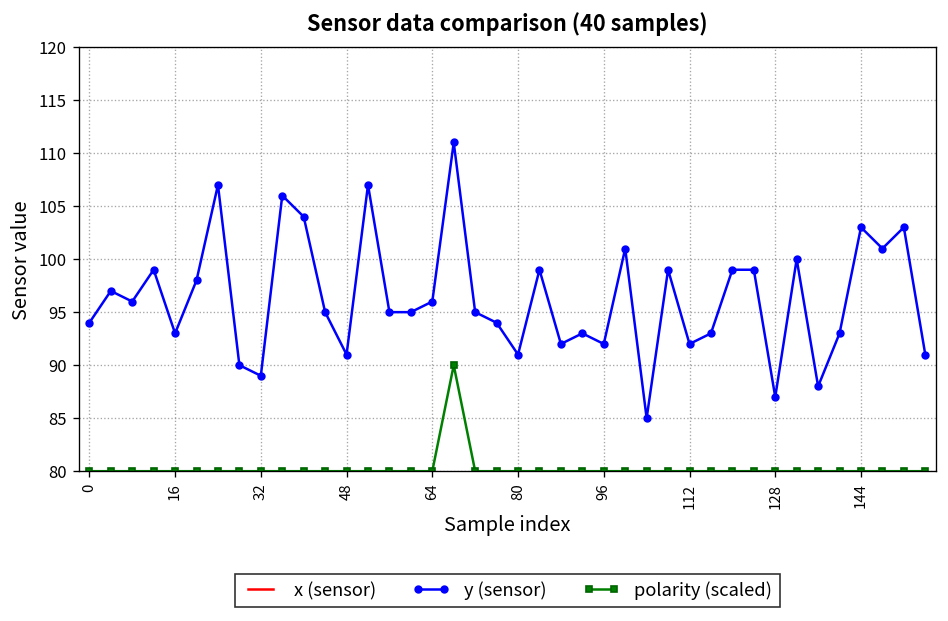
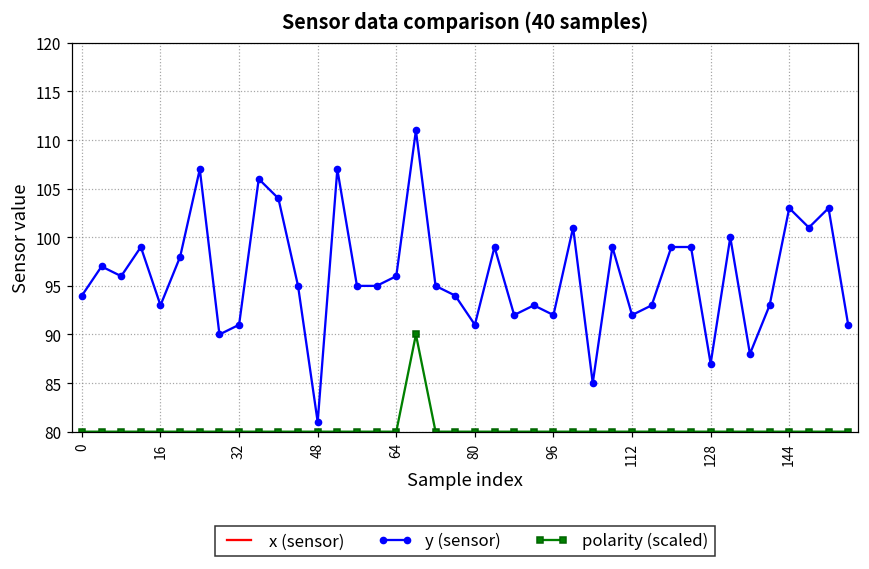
  {
    "y (sensor)": {
      "0": 94,
      "16": 93,
-     "32": 89,
-     "48": 91,
+     "32": 91,
+     "48": 81,
      "64": 96,
      "80": 91,
      "96": 92,
      "112": 92,
      "128": 87,
      "144": 103
    },
    "polarity (scaled)": {
      "0": 80,
      "16": 80,
      "32": 80,
      "48": 80,
      "64": 80,
      "80": 80,
      "96": 80,
      "112": 80,
      "128": 80,
      "144": 80
    }
  }
